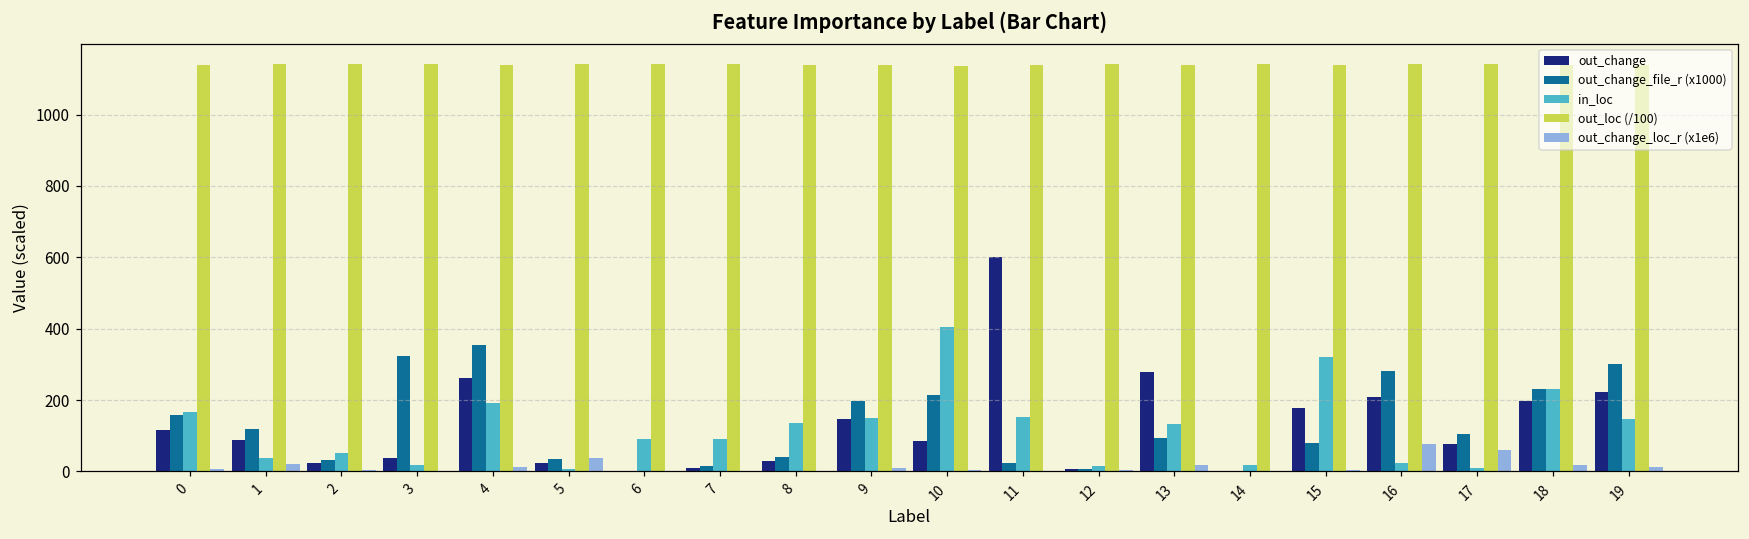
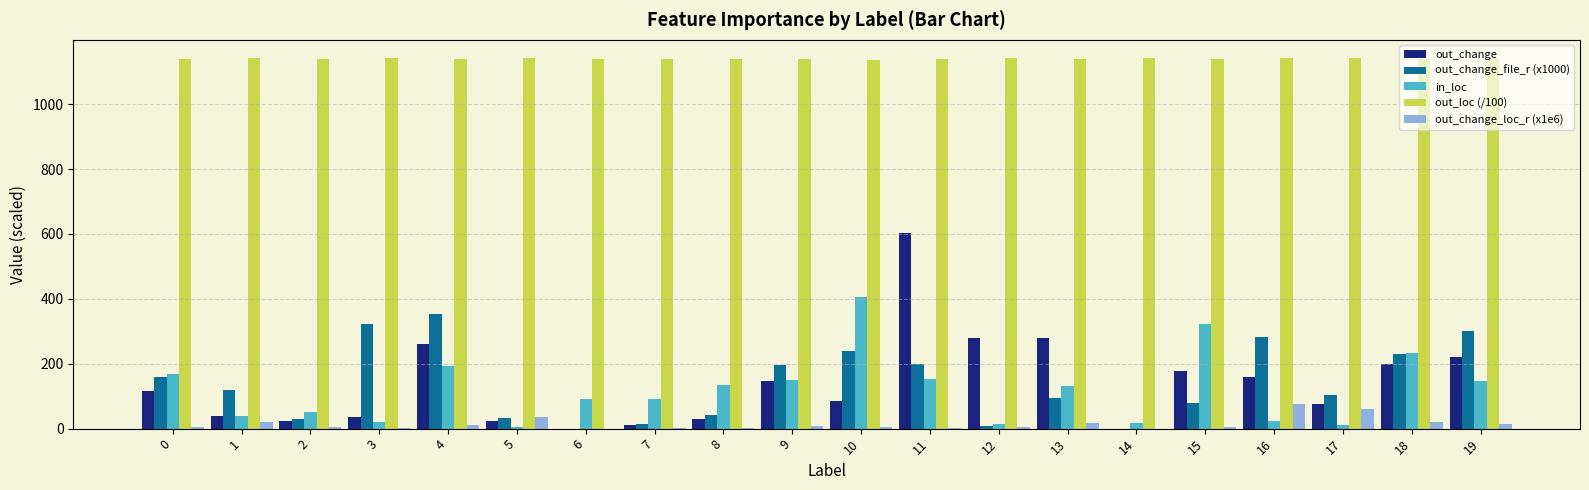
  {
    "out_change": {
      "0": 120,
-     "1": 90,
+     "1": 40,
      "2": 20,
      "3": 40,
      "4": 260,
      "5": 30,
      "6": 0,
      "7": 10,
      "8": 30,
      "9": 150,
      "10": 90,
      "11": 600,
-     "12": 10,
+     "12": 280,
      "13": 280,
      "14": 0,
      "15": 180,
-     "16": 210,
+     "16": 160,
      "17": 80,
      "18": 200,
      "19": 220
    },
    "out_change_file_r (x1000)": {
      "0": 160,
      "1": 120,
      "2": 30,
      "3": 320,
      "4": 350,
      "5": 30,
      "6": 0,
      "7": 10,
      "8": 40,
      "9": 200,
-     "10": 210,
-     "11": 20,
+     "10": 240,
+     "11": 200,
      "12": 10,
      "13": 100,
      "14": 0,
      "15": 80,
      "16": 280,
      "17": 100,
      "18": 230,
      "19": 300
    },
    "in_loc": {
      "0": 170,
      "1": 40,
      "2": 50,
      "3": 20,
      "4": 190,
      "6": 90,
      "7": 90,
      "8": 140,
      "9": 150,
      "10": 410,
      "11": 150,
      "12": 10,
      "13": 130,
      "14": 20,
      "15": 320,
      "16": 20,
      "17": 10,
      "18": 230,
      "19": 150
    },
    "out_loc (/100)": {
      "0": 1140,
      "1": 1140,
      "2": 1140,
      "3": 1140,
      "4": 1140,
      "5": 1140,
      "6": 1140,
      "7": 1140,
      "8": 1140,
      "9": 1140,
      "10": 1140,
      "11": 1140,
      "12": 1140,
      "13": 1140,
      "14": 1140,
      "15": 1140,
      "16": 1140,
      "17": 1140
    },
    "out_change_loc_r (x1e6)": {
      "1": 20,
      "4": 10,
      "5": 40,
      "6": 0,
      "9": 10,
      "13": 20,
      "14": 0,
      "16": 80,
      "17": 60,
      "18": 20,
      "19": 10
    }
  }
